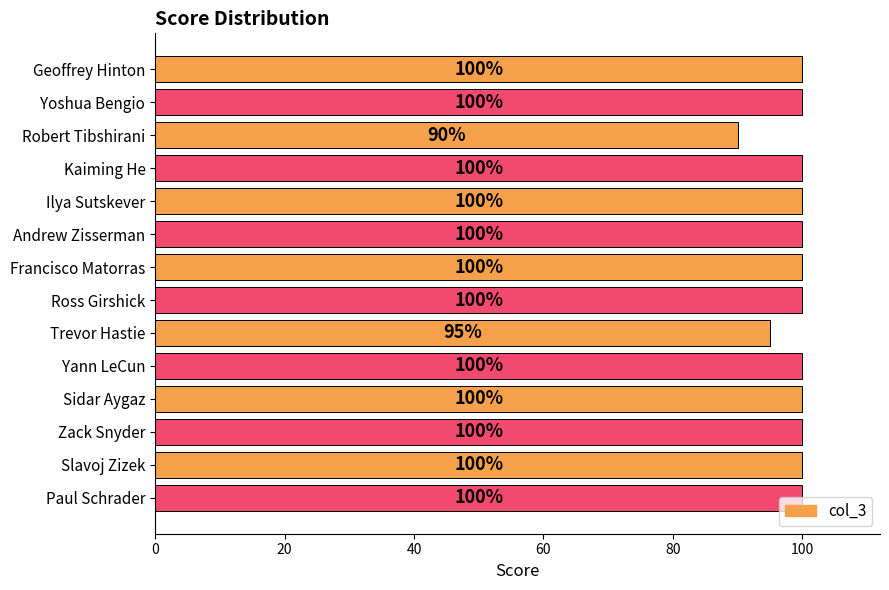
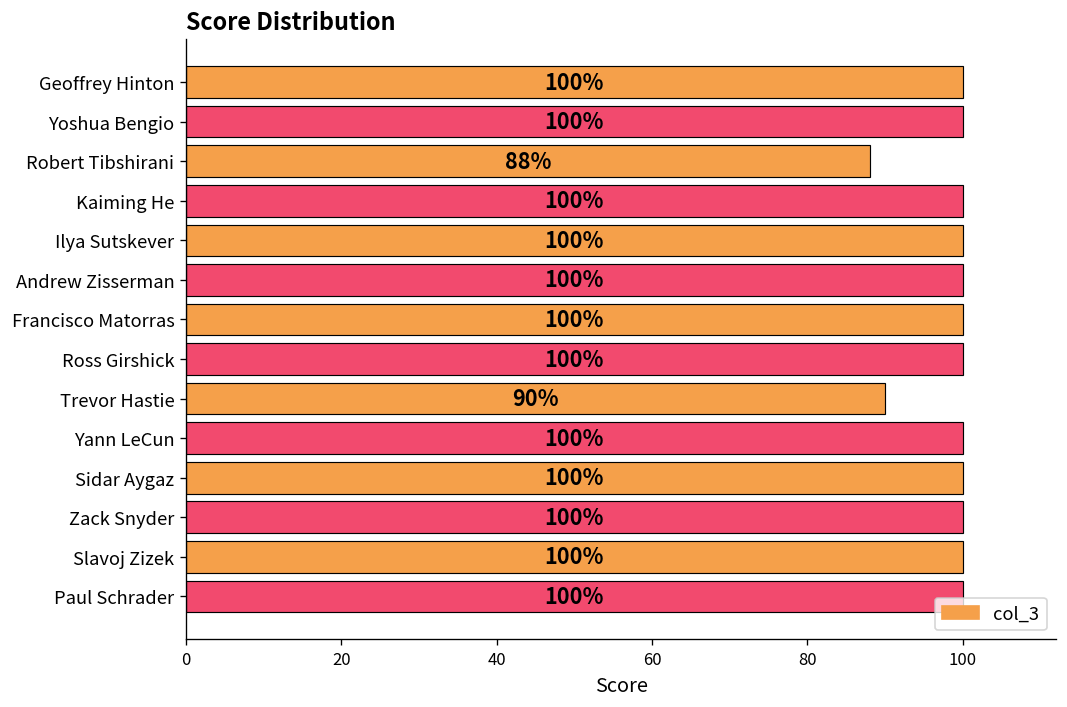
  {
    "Geoffrey Hinton": "100%",
    "Yoshua Bengio": "100%",
-   "Robert Tibshirani": "90%",
+   "Robert Tibshirani": "88%",
    "Kaiming He": "100%",
    "Ilya Sutskever": "100%",
    "Andrew Zisserman": "100%",
    "Francisco Matorras": "100%",
    "Ross Girshick": "100%",
-   "Trevor Hastie": "95%",
+   "Trevor Hastie": "90%",
    "Yann LeCun": "100%",
    "Sidar Aygaz": "100%",
    "Zack Snyder": "100%",
    "Slavoj Zizek": "100%"
  }
